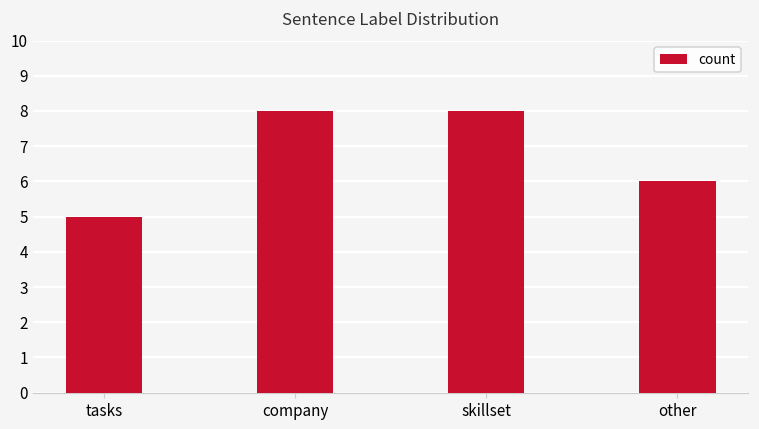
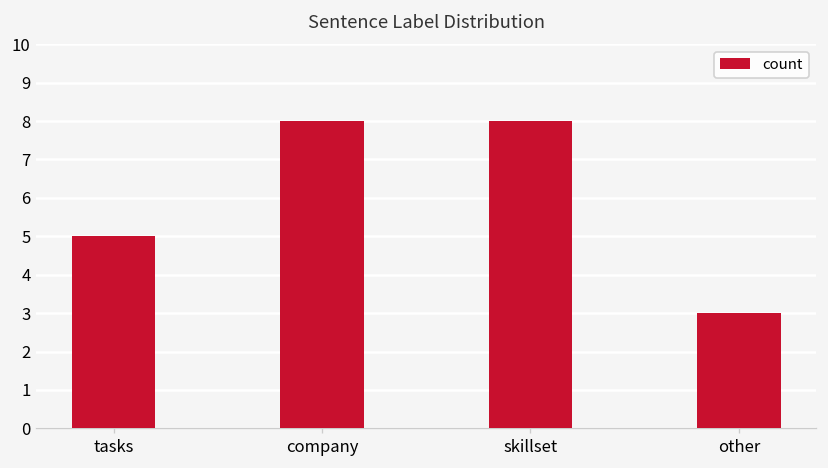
  {
    "tasks": 5,
    "company": 8,
    "skillset": 8,
-   "other": 6
+   "other": 3
  }
